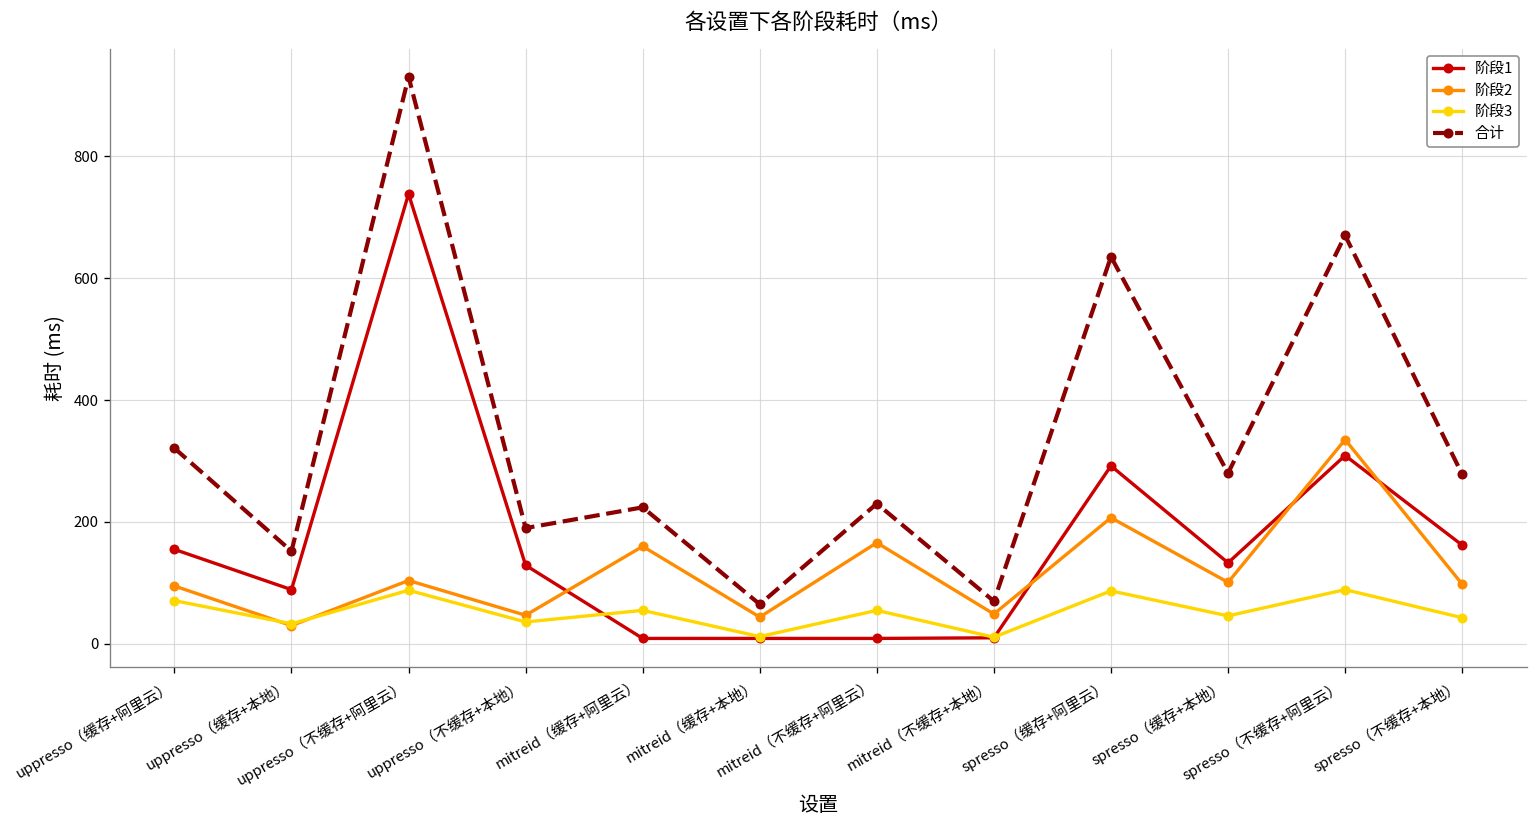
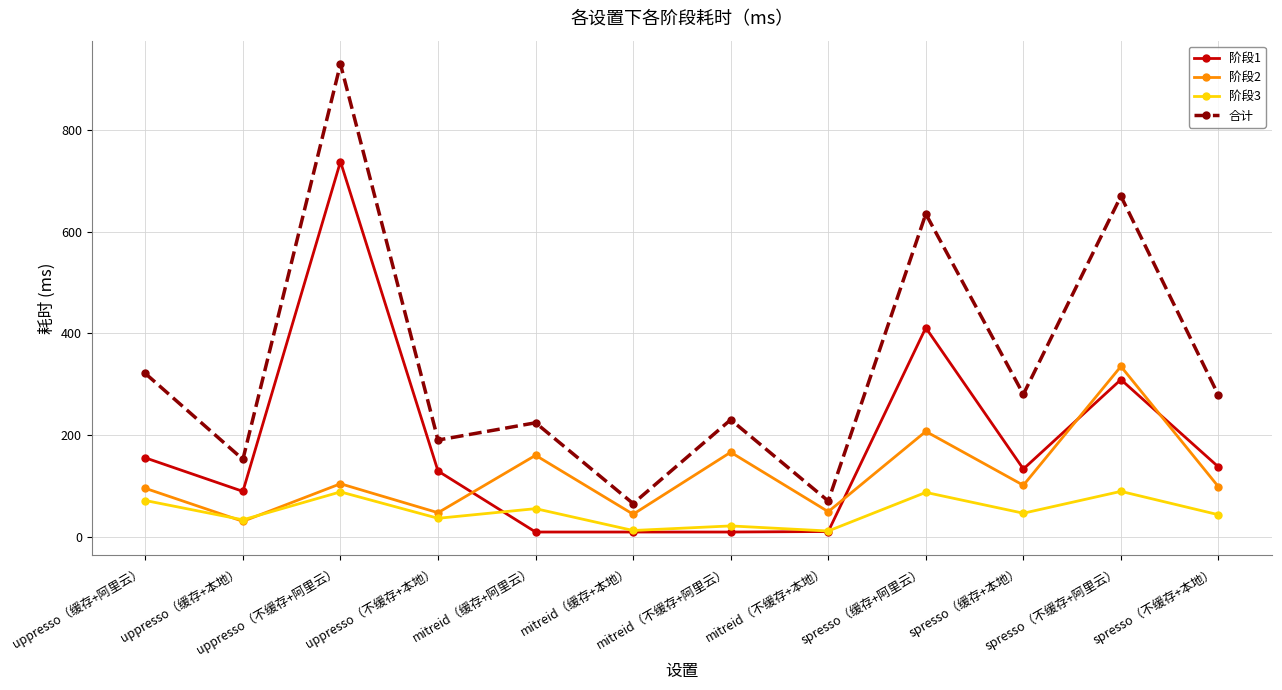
  {
    "阶段1": {
      "uppresso（缓存+阿里云）": 160,
      "uppresso（缓存+本地）": 90,
      "uppresso（不缓存+阿里云）": 740,
      "uppresso（不缓存+本地）": 130,
      "mitreid（缓存+阿里云）": 10,
      "mitreid（不缓存+阿里云）": 10,
-     "spresso（缓存+阿里云）": 290,
+     "spresso（缓存+阿里云）": 410,
      "spresso（缓存+本地）": 130,
      "spresso（不缓存+阿里云）": 310,
-     "spresso（不缓存+本地）": 160
+     "spresso（不缓存+本地）": 140
    },
    "阶段2": {
      "uppresso（缓存+阿里云）": 100,
      "uppresso（不缓存+阿里云）": 100,
      "uppresso（不缓存+本地）": 50,
      "mitreid（缓存+阿里云）": 160,
      "mitreid（缓存+本地）": 40,
      "mitreid（不缓存+阿里云）": 170,
      "mitreid（不缓存+本地）": 50,
      "spresso（缓存+阿里云）": 210,
      "spresso（缓存+本地）": 100,
      "spresso（不缓存+阿里云）": 340,
      "spresso（不缓存+本地）": 100
    },
    "阶段3": {
      "uppresso（缓存+阿里云）": 70,
      "uppresso（不缓存+阿里云）": 90,
      "uppresso（不缓存+本地）": 40,
      "mitreid（缓存+阿里云）": 60,
-     "mitreid（不缓存+阿里云）": 60,
+     "mitreid（不缓存+阿里云）": 20,
      "spresso（缓存+阿里云）": 90,
      "spresso（缓存+本地）": 50,
      "spresso（不缓存+阿里云）": 90,
      "spresso（不缓存+本地）": 40
    },
    "合计": {
      "uppresso（缓存+阿里云）": 320,
      "uppresso（缓存+本地）": 150,
      "uppresso（不缓存+阿里云）": 930,
      "uppresso（不缓存+本地）": 190,
      "mitreid（缓存+阿里云）": 220,
      "mitreid（缓存+本地）": 70,
      "mitreid（不缓存+阿里云）": 230,
      "mitreid（不缓存+本地）": 70,
      "spresso（缓存+阿里云）": 640,
      "spresso（缓存+本地）": 280,
      "spresso（不缓存+阿里云）": 670,
      "spresso（不缓存+本地）": 280
    }
  }
